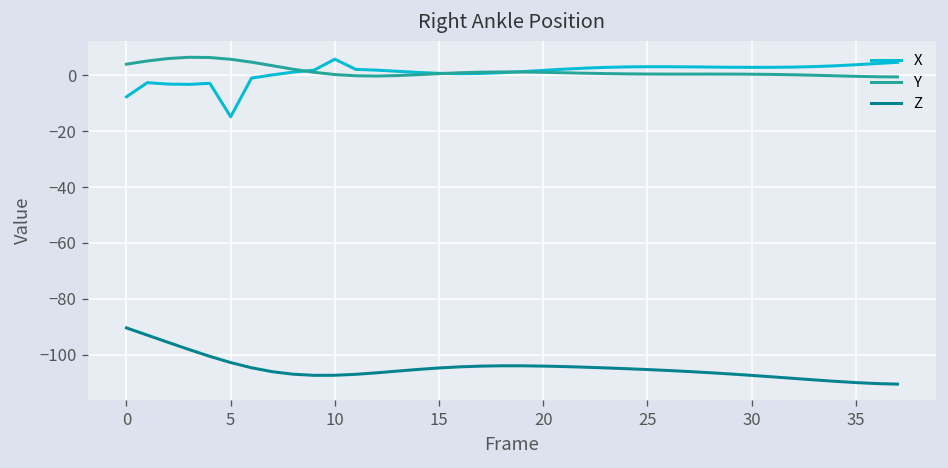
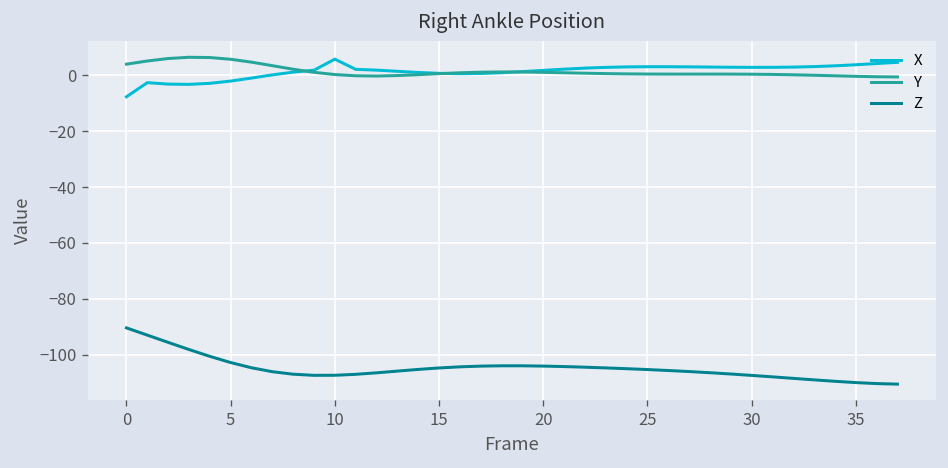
  {
    "X": {
      "0": -8,
-     "5": -15,
+     "5": -2,
      "10": 6,
      "25": 3,
      "30": 3,
      "35": 4
    }
  }
